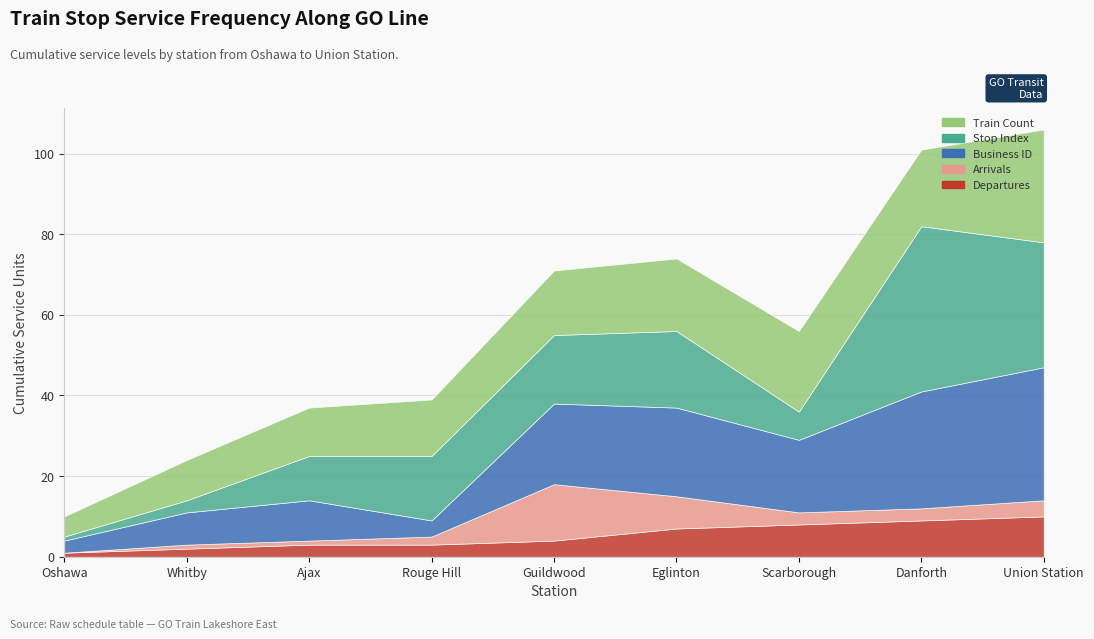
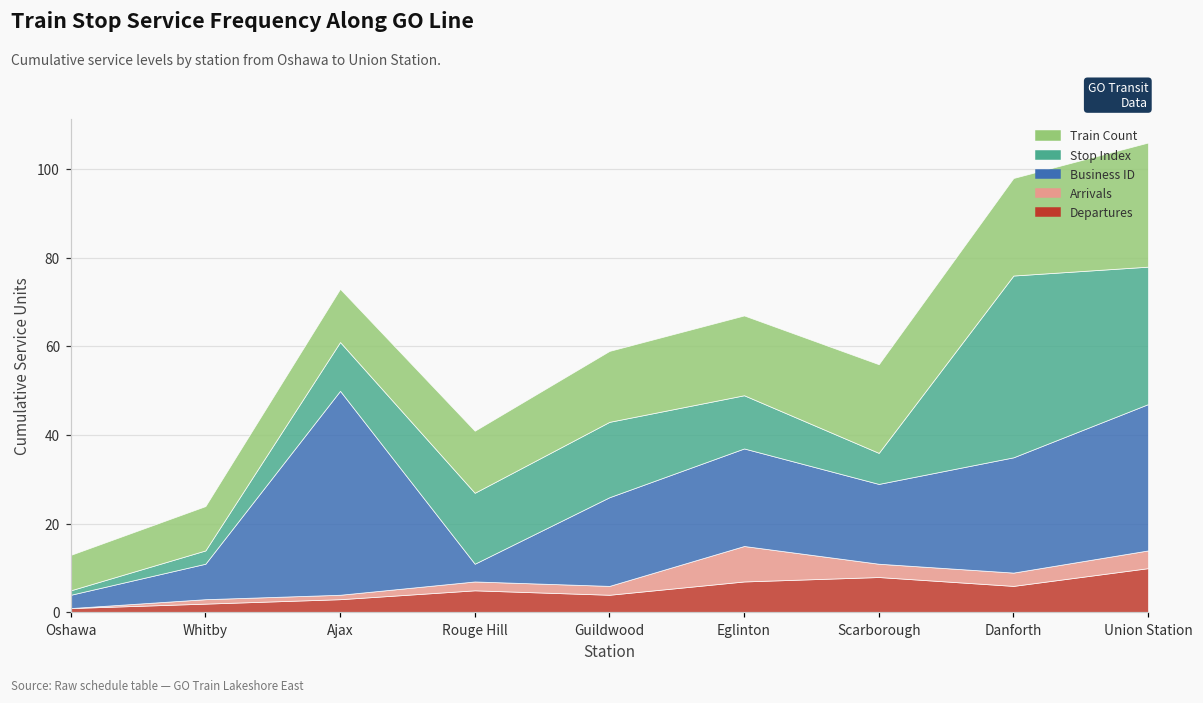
  {
    "Departures": {
      "Whitby": 2,
      "Ajax": 3,
-     "Rouge Hill": 3,
+     "Rouge Hill": 5,
      "Guildwood": 4,
      "Eglinton": 7,
      "Scarborough": 8,
-     "Danforth": 9,
+     "Danforth": 6,
      "Union Station": 10
    },
    "Arrivals": {
      "Whitby": 1,
      "Ajax": 1,
      "Rouge Hill": 2,
-     "Guildwood": 14,
+     "Guildwood": 2,
      "Eglinton": 8,
      "Scarborough": 3,
      "Danforth": 3,
      "Union Station": 4
    },
    "Business ID": {
      "Oshawa": 3,
      "Whitby": 8,
-     "Ajax": 10,
+     "Ajax": 46,
      "Rouge Hill": 4,
      "Guildwood": 20,
      "Eglinton": 22,
      "Scarborough": 18,
-     "Danforth": 29,
+     "Danforth": 26,
      "Union Station": 33
    },
    "Stop Index": {
      "Oshawa": 1,
      "Whitby": 3,
      "Ajax": 11,
      "Rouge Hill": 16,
      "Guildwood": 17,
-     "Eglinton": 19,
+     "Eglinton": 12,
      "Scarborough": 7,
      "Danforth": 41,
      "Union Station": 31
    },
    "Train Count": {
-     "Oshawa": 5,
+     "Oshawa": 8,
      "Whitby": 10,
      "Ajax": 12,
      "Rouge Hill": 14,
      "Guildwood": 16,
      "Eglinton": 18,
      "Scarborough": 20,
-     "Danforth": 19,
+     "Danforth": 22,
      "Union Station": 28
    }
  }
